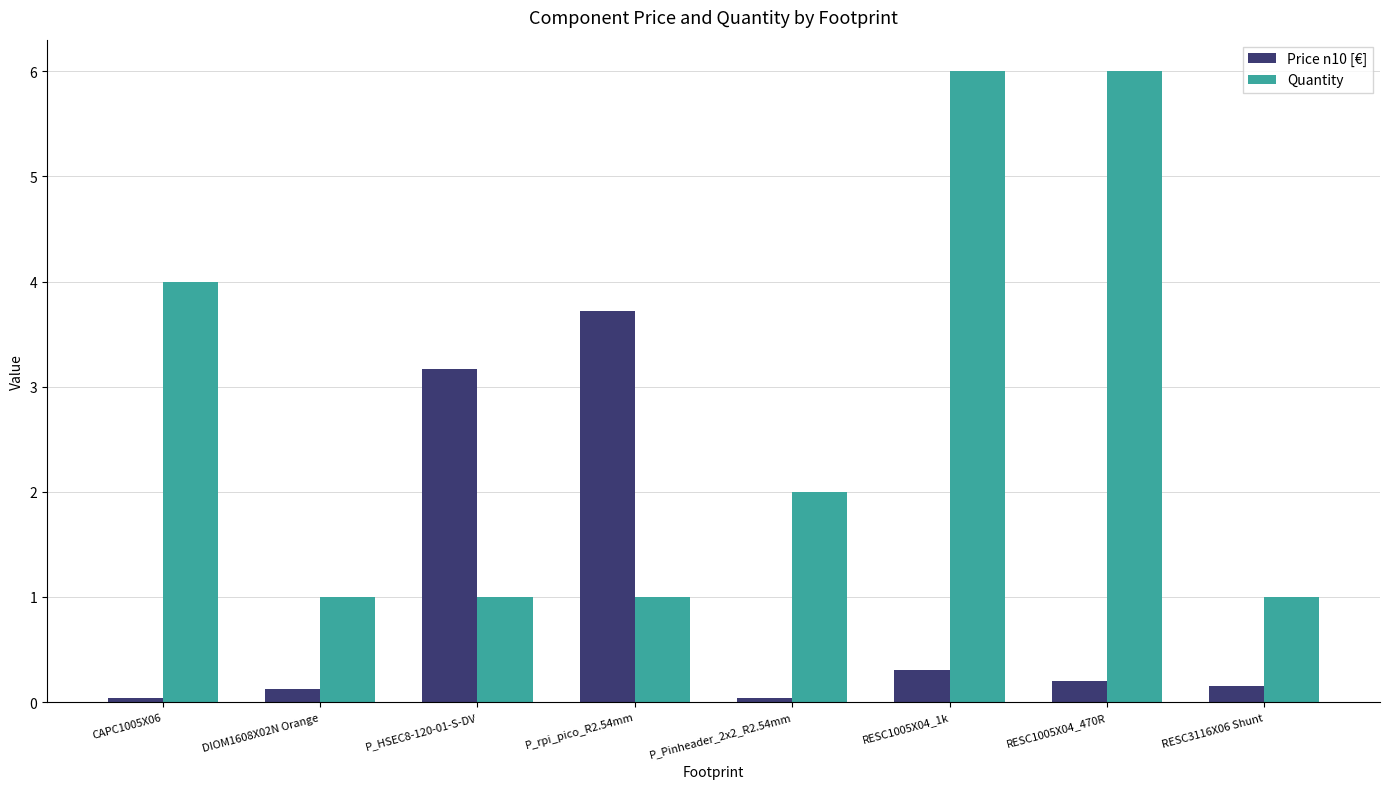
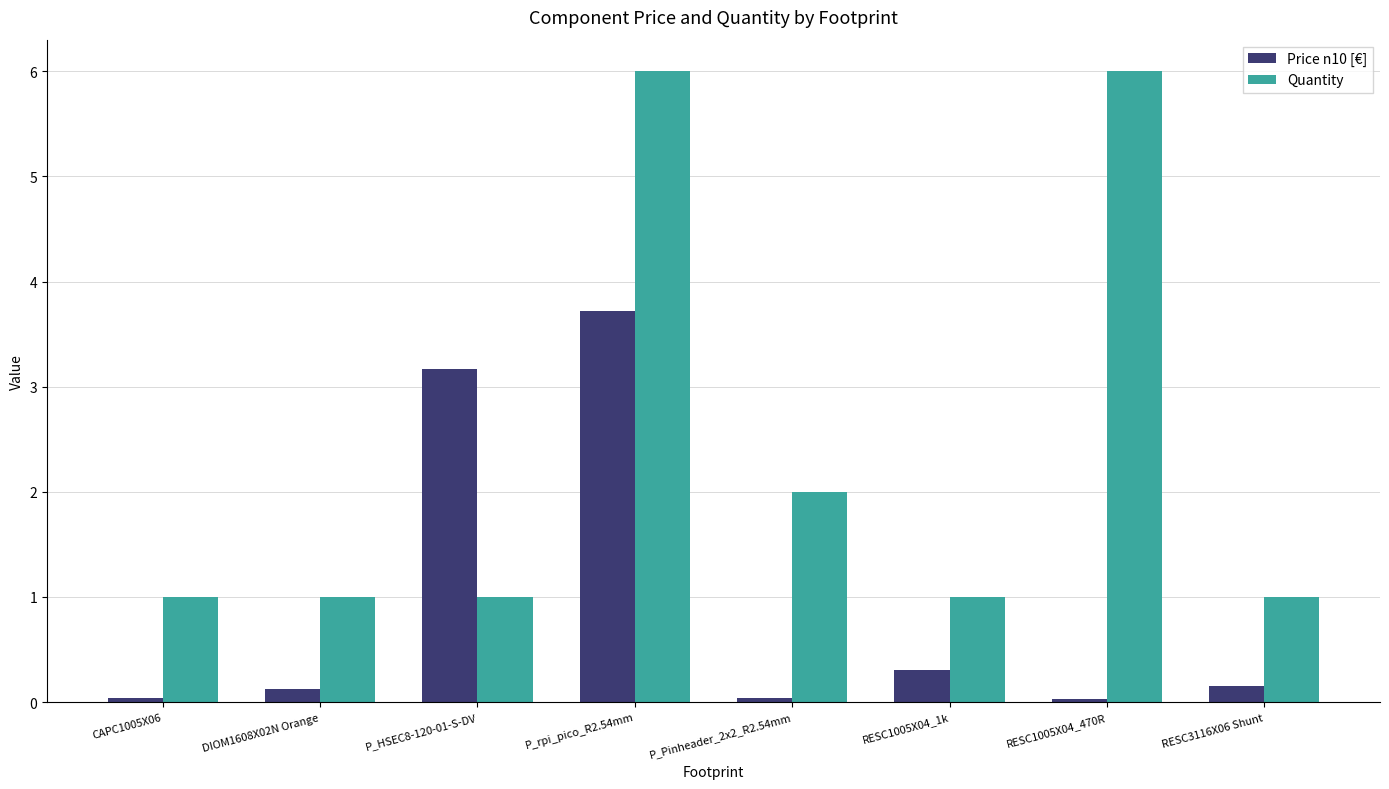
  {
    "Price n10 [€]": {
      "CAPC1005X06": 0.04,
      "DIOM1608X02N Orange": 0.12,
      "P_HSEC8-120-01-S-DV": 3.17,
      "P_rpi_pico_R2.54mm": 3.72,
      "P_Pinheader_2x2_R2.54mm": 0.04,
      "RESC1005X04_1k": 0.31,
-     "RESC1005X04_470R": 0.20,
+     "RESC1005X04_470R": 0.03,
      "RESC3116X06 Shunt": 0.15
    },
    "Quantity": {
-     "CAPC1005X06": 4,
+     "CAPC1005X06": 1,
      "DIOM1608X02N Orange": 1,
      "P_HSEC8-120-01-S-DV": 1,
-     "P_rpi_pico_R2.54mm": 1,
+     "P_rpi_pico_R2.54mm": 6,
      "P_Pinheader_2x2_R2.54mm": 2,
-     "RESC1005X04_1k": 6,
+     "RESC1005X04_1k": 1,
      "RESC1005X04_470R": 6,
      "RESC3116X06 Shunt": 1
    }
  }
